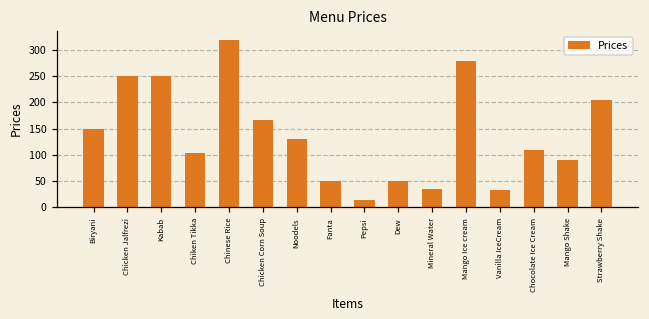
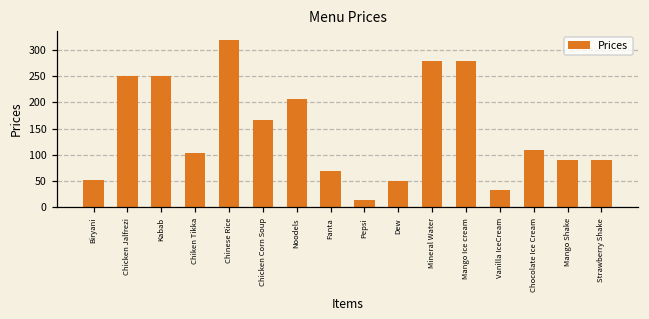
  {
-   "Biryani": 150,
+   "Biryani": 50,
    "Chicken Jalfrezi": 250,
    "Kabab": 250,
    "Chiken Tikka": 100,
    "Chinese Rice": 320,
    "Chicken Corn Soup": 170,
-   "Noodels": 130,
-   "Fanta": 50,
+   "Noodels": 210,
+   "Fanta": 70,
    "Pepsi": 10,
    "Dew": 50,
-   "Mineral Water": 40,
+   "Mineral Water": 280,
    "Mango Ice cream": 280,
    "Vanilla IceCream": 30,
    "Chocolate Ice Cream": 110,
    "Mango Shake": 90,
-   "Strawberry Shake": 210
+   "Strawberry Shake": 90
  }
